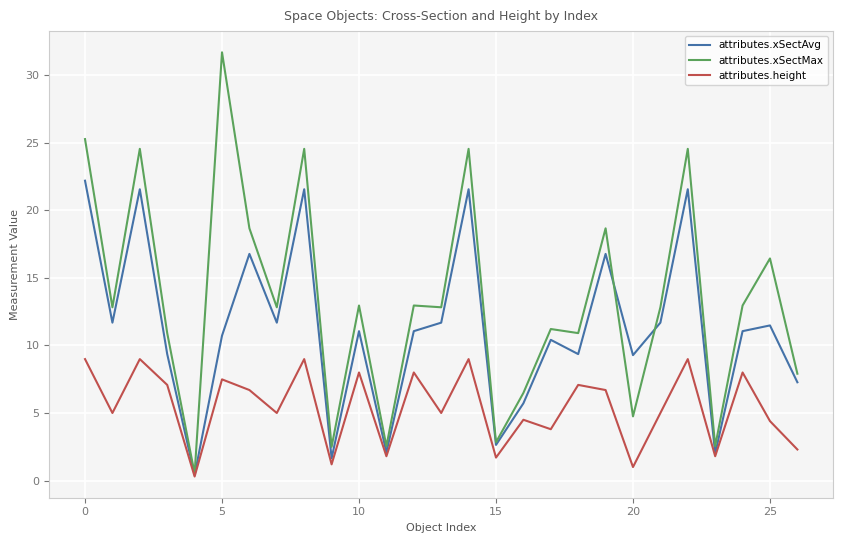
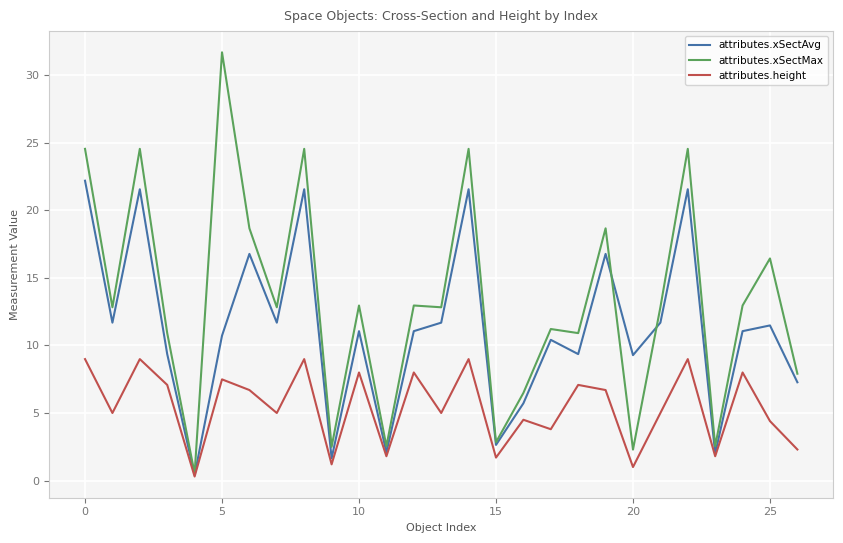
  {
    "attributes.xSectAvg": {
      "0": 22.2,
      "5": 10.7,
      "10": 11.1,
      "15": 2.6,
      "20": 9.3,
      "25": 11.5
    },
    "attributes.xSectMax": {
-     "0": 25.3,
+     "0": 24.6,
      "5": 31.7,
      "10": 13.0,
      "15": 2.8,
-     "20": 4.7,
+     "20": 2.3,
      "25": 16.4
    },
    "attributes.height": {
      "0": 9.0,
      "5": 7.5,
      "10": 8.0,
      "15": 1.7,
      "20": 1.0,
      "25": 4.4
    }
  }
